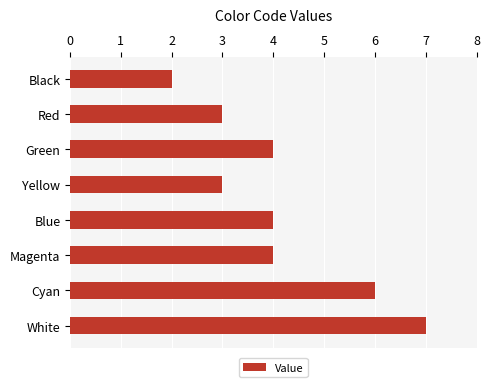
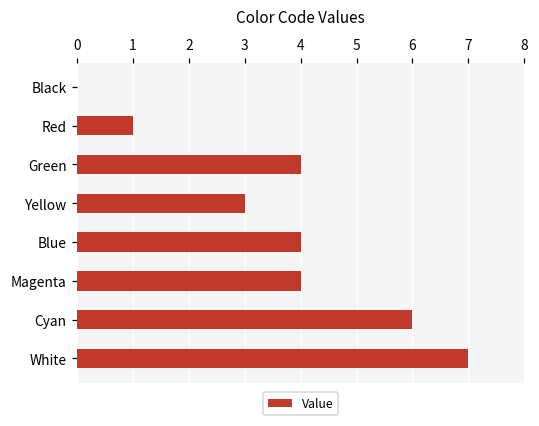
  {
-   "Black": 2,
-   "Red": 3,
+   "Black": 0,
+   "Red": 1,
    "Green": 4,
    "Yellow": 3,
    "Blue": 4,
    "Magenta": 4,
    "Cyan": 6,
    "White": 7
  }
